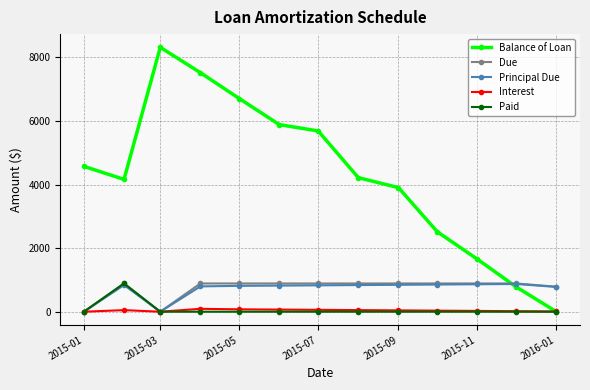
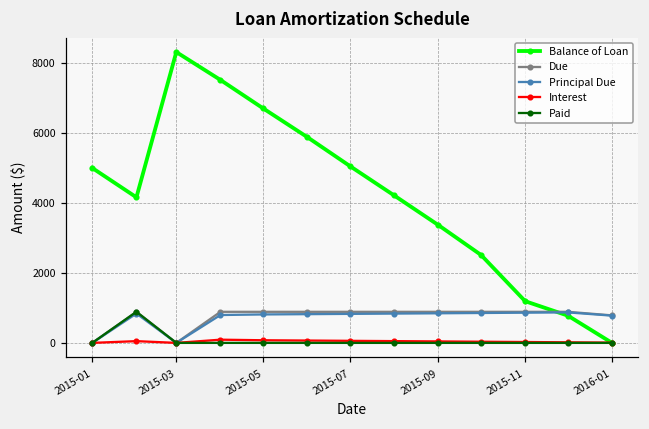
  {
    "Balance of Loan": {
-     "2015-01": 4600,
+     "2015-01": 5000,
      "2015-03": 8300,
      "2015-05": 6700,
-     "2015-07": 5700,
-     "2015-09": 3900,
-     "2015-11": 1700
+     "2015-07": 5100,
+     "2015-09": 3400,
+     "2015-11": 1200
    }
  }
